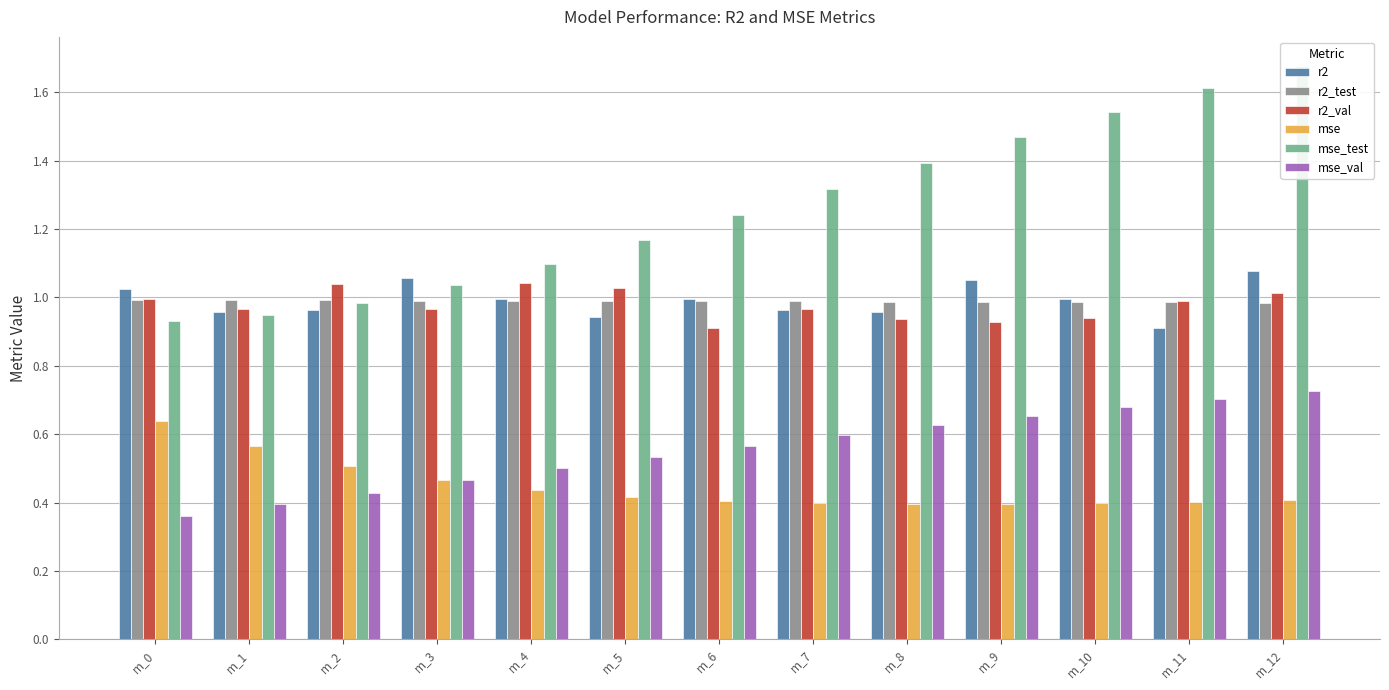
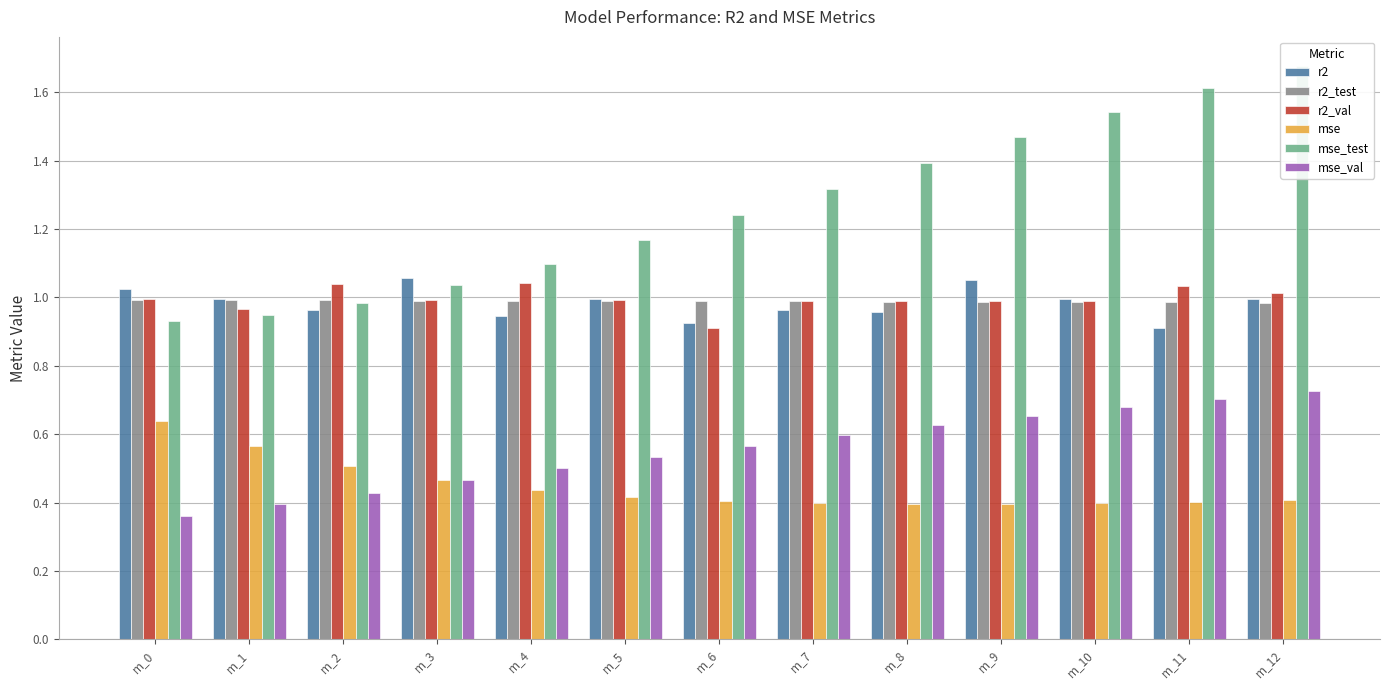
  {
    "r2": {
      "m_0": 1.03,
-     "m_1": 0.96,
+     "m_1": 1.00,
      "m_2": 0.96,
      "m_3": 1.06,
-     "m_4": 1.00,
-     "m_5": 0.94,
-     "m_6": 1.00,
+     "m_4": 0.95,
+     "m_5": 1.00,
+     "m_6": 0.93,
      "m_7": 0.96,
      "m_8": 0.96,
      "m_9": 1.05,
      "m_10": 1.00,
      "m_11": 0.91,
-     "m_12": 1.08
+     "m_12": 1.00
    },
    "r2_val": {
      "m_0": 0.99,
      "m_1": 0.96,
      "m_2": 1.04,
-     "m_3": 0.97,
+     "m_3": 0.99,
      "m_4": 1.04,
-     "m_5": 1.03,
+     "m_5": 0.99,
      "m_6": 0.91,
-     "m_7": 0.97,
-     "m_8": 0.94,
-     "m_9": 0.93,
-     "m_10": 0.94,
-     "m_11": 0.99,
+     "m_7": 0.99,
+     "m_8": 0.99,
+     "m_9": 0.99,
+     "m_10": 0.99,
+     "m_11": 1.03,
      "m_12": 1.01
    },
    "mse": {
      "m_0": 0.64,
      "m_1": 0.56,
      "m_2": 0.51,
      "m_3": 0.47,
      "m_4": 0.44,
      "m_5": 0.42,
      "m_6": 0.40,
      "m_7": 0.40,
      "m_8": 0.40,
      "m_9": 0.40,
      "m_10": 0.40,
      "m_11": 0.40,
      "m_12": 0.41
    },
    "mse_val": {
      "m_0": 0.36,
      "m_1": 0.39,
      "m_2": 0.43,
      "m_3": 0.46,
      "m_4": 0.50,
      "m_5": 0.53,
      "m_6": 0.57,
      "m_7": 0.60,
      "m_8": 0.63,
      "m_9": 0.65,
      "m_10": 0.68,
      "m_11": 0.70,
      "m_12": 0.73
    }
  }
